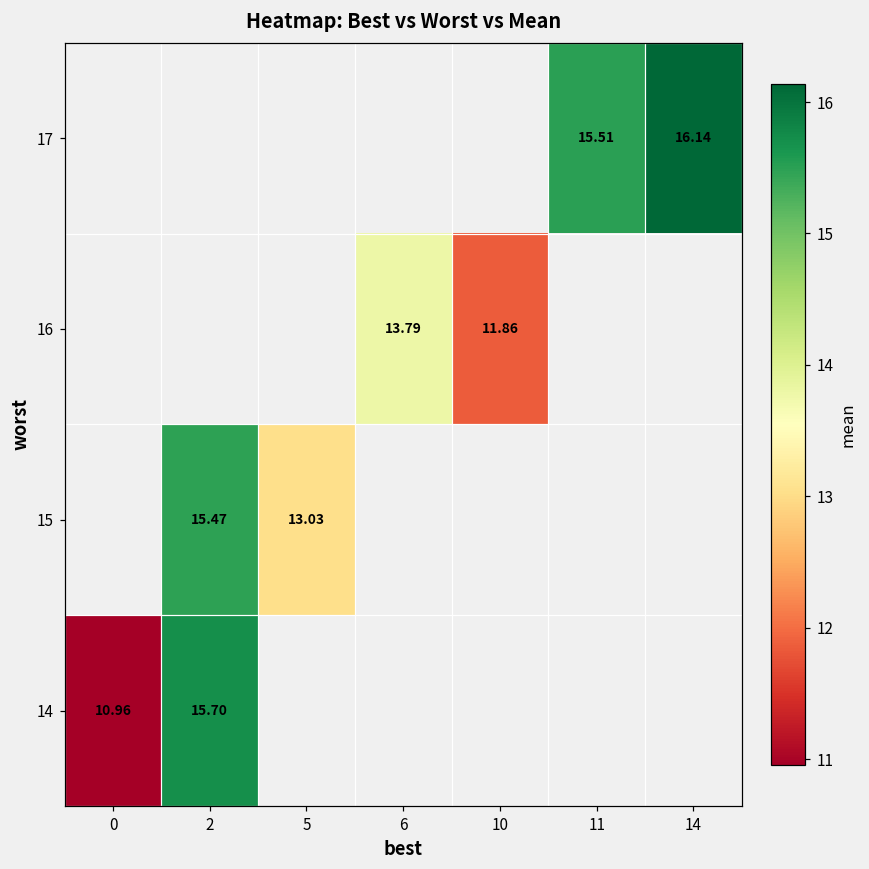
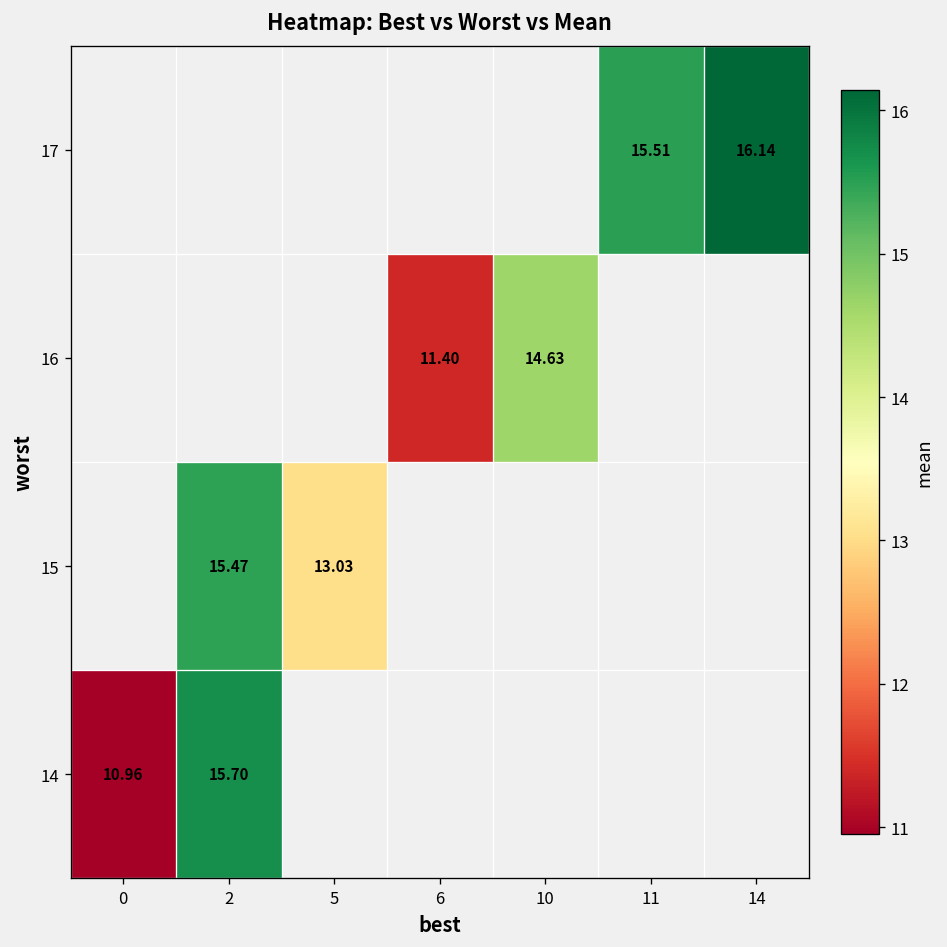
  {
    "17": {
      "11": 15.51,
      "14": 16.14
    },
    "16": {
-     "6": 13.79,
-     "10": 11.86
+     "6": 11.40,
+     "10": 14.63
    },
    "15": {
      "2": 15.47,
      "5": 13.03
    },
    "14": {
      "0": 10.96,
      "2": 15.70
    }
  }
